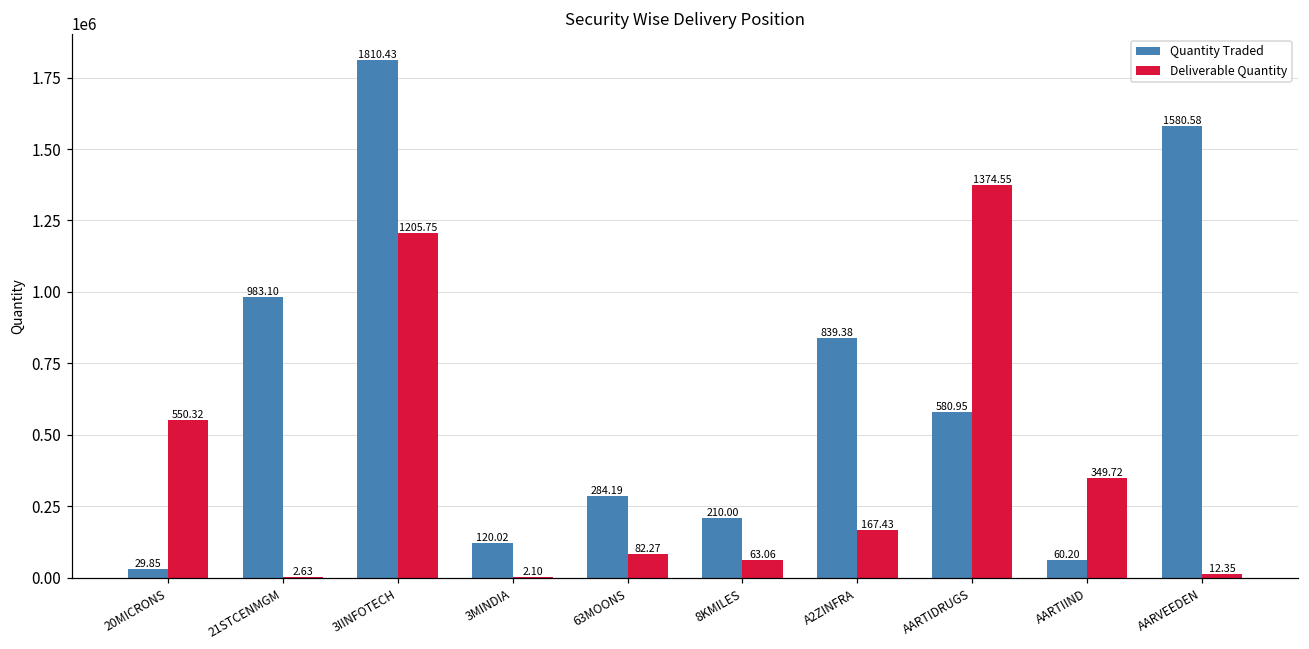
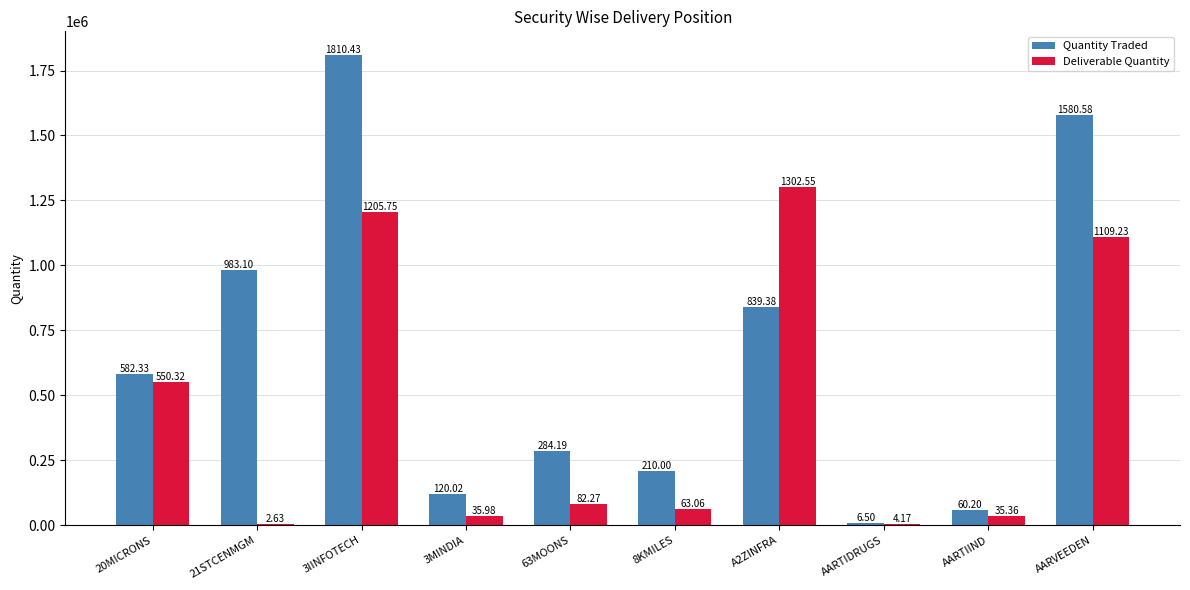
  {
    "Quantity Traded": {
-     "20MICRONS": 29.85,
-     "AARTIDRUGS": 580.95
+     "20MICRONS": 582.33,
+     "AARTIDRUGS": 6.50
    },
    "Deliverable Quantity": {
-     "3MINDIA": 2.10,
-     "A2ZINFRA": 167.43,
-     "AARTIDRUGS": 1374.55,
-     "AARTIIND": 349.72,
-     "AARVEEDEN": 12.35
+     "3MINDIA": 35.98,
+     "A2ZINFRA": 1302.55,
+     "AARTIDRUGS": 4.17,
+     "AARTIIND": 35.36,
+     "AARVEEDEN": 1109.23
    }
  }
